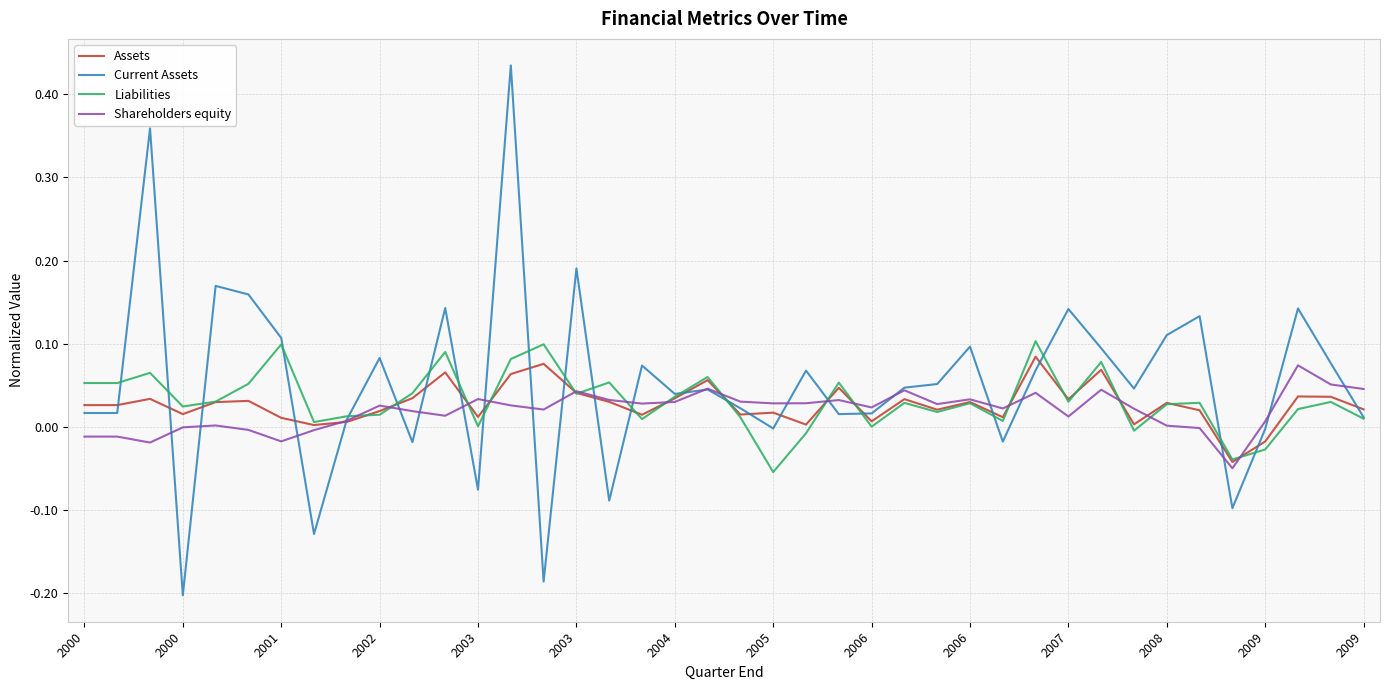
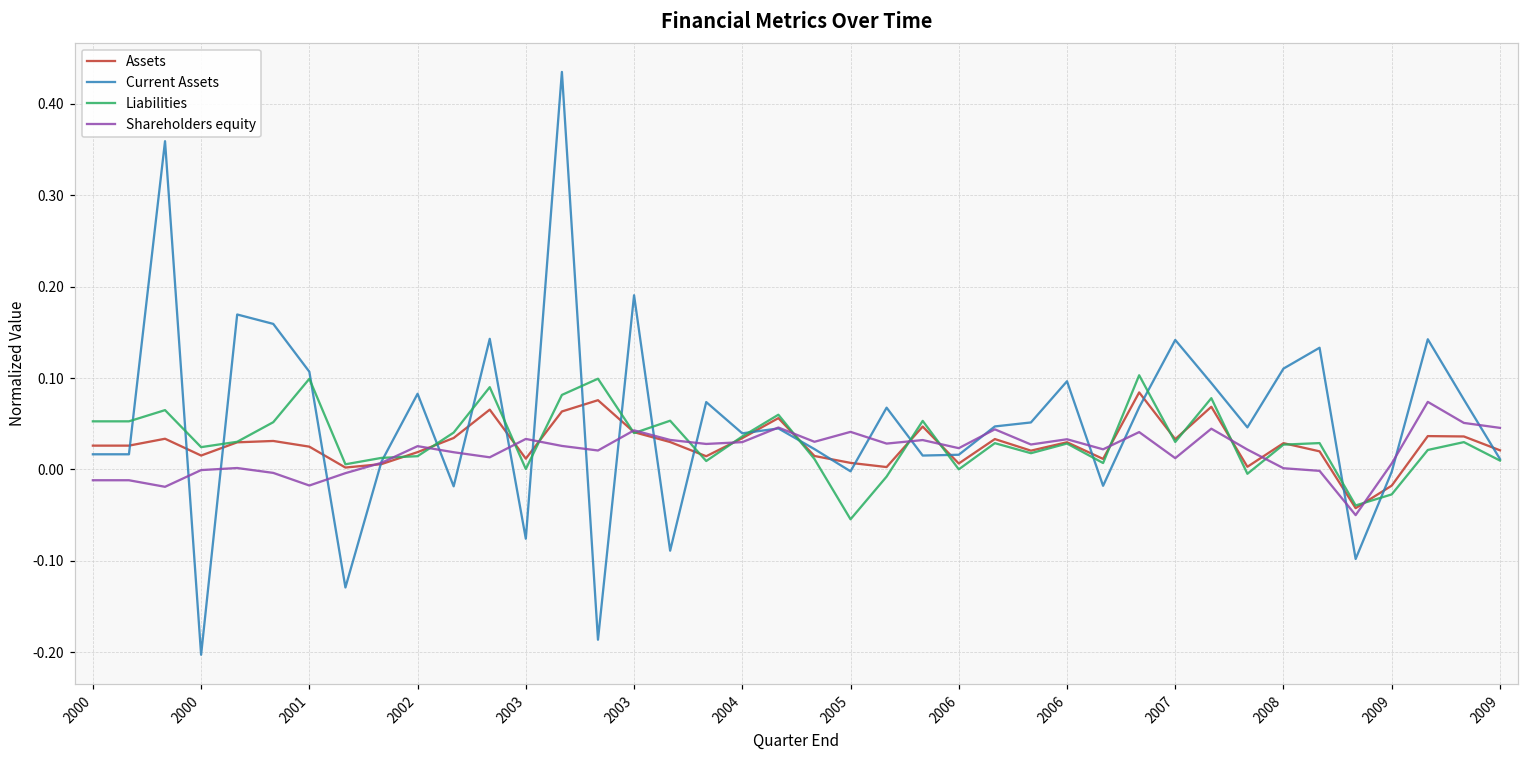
  {
    "Assets": {
-     "2001": 0.01,
+     "2001": 0.02,
      "2002": 0.02,
-     "2005": 0.02,
+     "2005": 0.01,
      "2007": 0.03
    },
    "Current Assets": {
      "2001": 0.11,
      "2002": 0.08,
      "2004": 0.04,
      "2005": 0.00,
      "2007": 0.14,
      "2008": 0.11
    },
    "Liabilities": {
      "2001": 0.10,
      "2002": 0.01,
      "2005": -0.05,
      "2007": 0.03
    },
    "Shareholders equity": {
      "2001": -0.02,
      "2002": 0.03,
      "2004": 0.03,
-     "2005": 0.03,
+     "2005": 0.04,
      "2007": 0.01,
      "2008": 0.00
    }
  }
